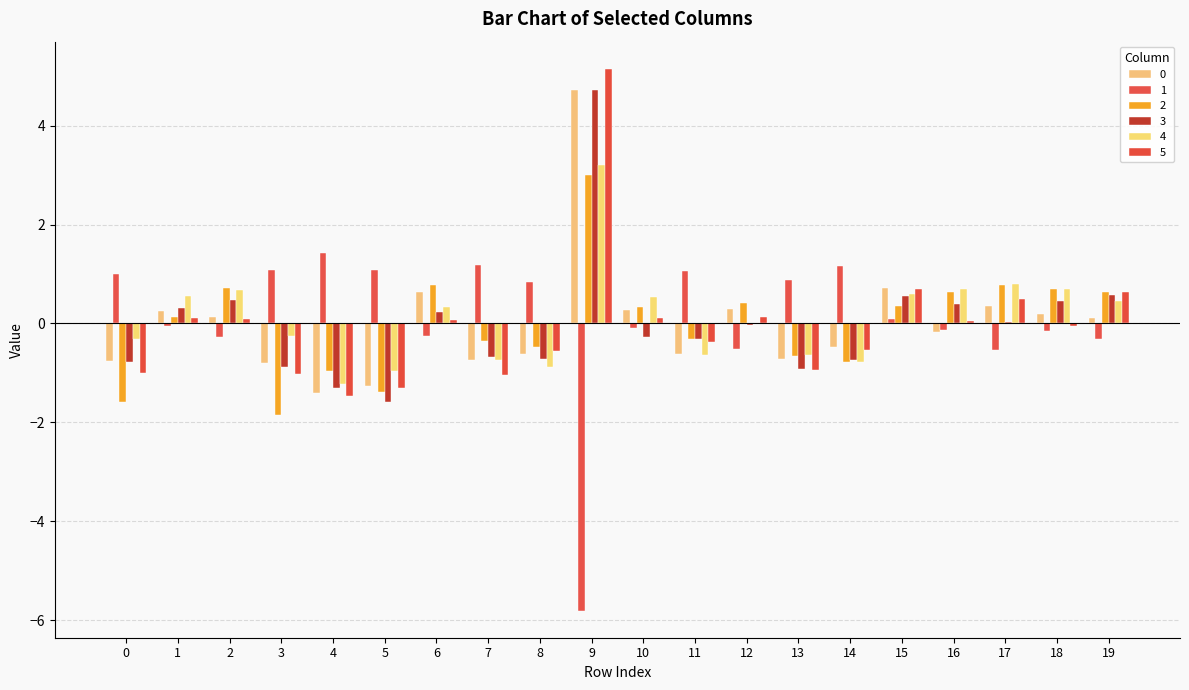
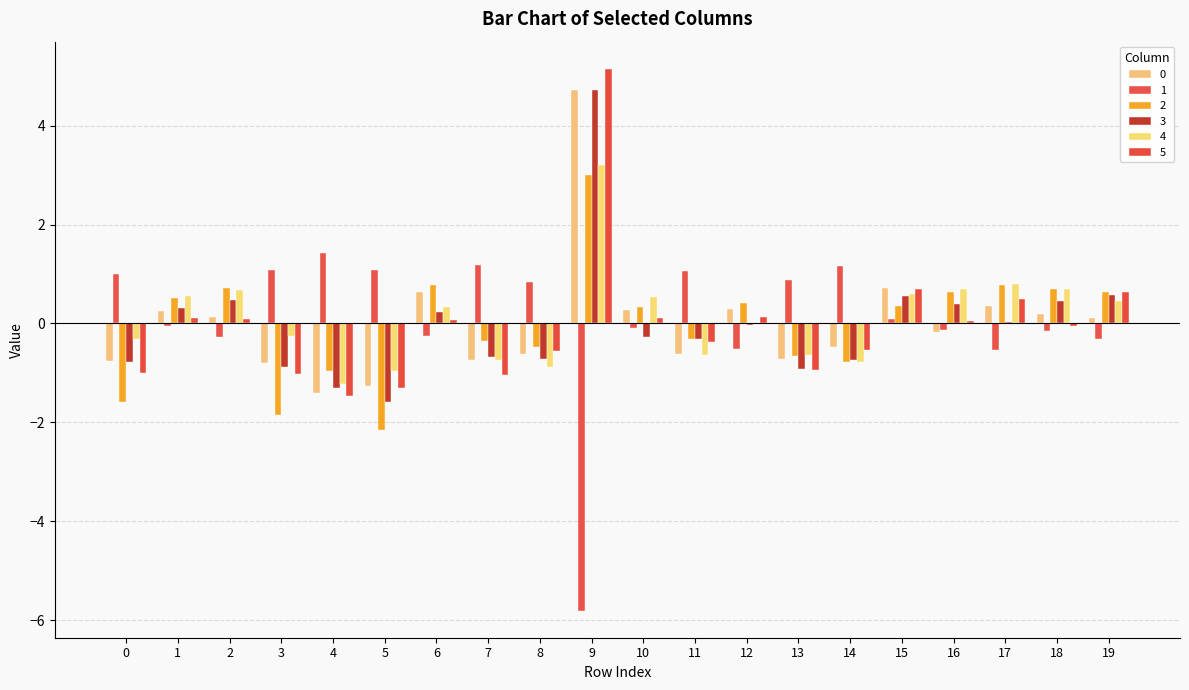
  {
    "2": {
      "0": -1.6,
-     "1": 0.1,
+     "1": 0.5,
      "2": 0.7,
      "3": -1.8,
      "4": -1.0,
-     "5": -1.4,
+     "5": -2.2,
      "6": 0.8,
      "7": -0.3,
      "8": -0.5,
      "9": 3.0,
      "10": 0.3,
      "11": -0.3,
      "12": 0.4,
      "13": -0.7,
      "14": -0.8,
      "15": 0.4,
      "16": 0.6,
      "17": 0.8,
      "18": 0.7,
      "19": 0.6
    }
  }
